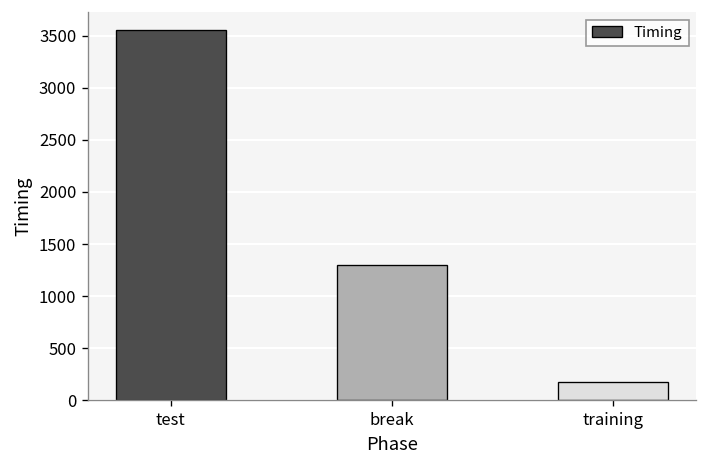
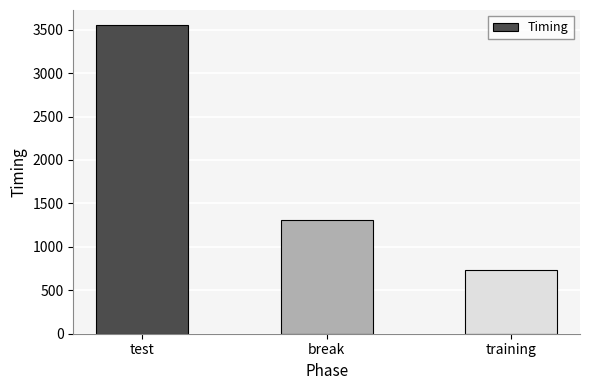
  {
    "test": 3500,
    "break": 1300,
-   "training": 200
+   "training": 700
  }
